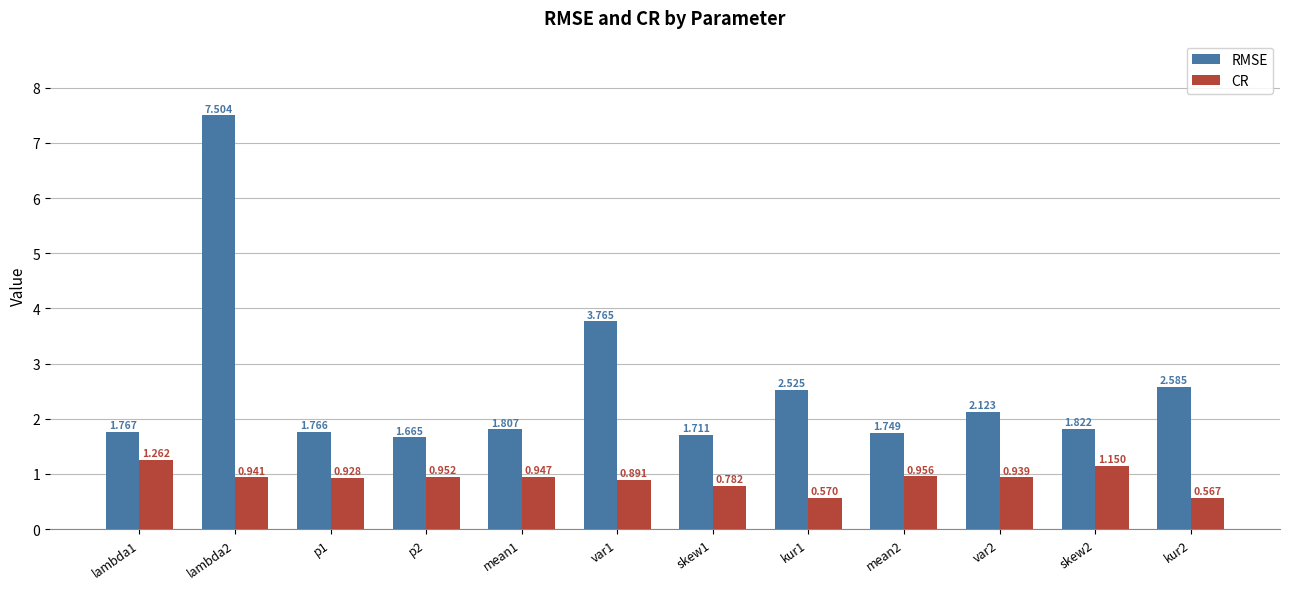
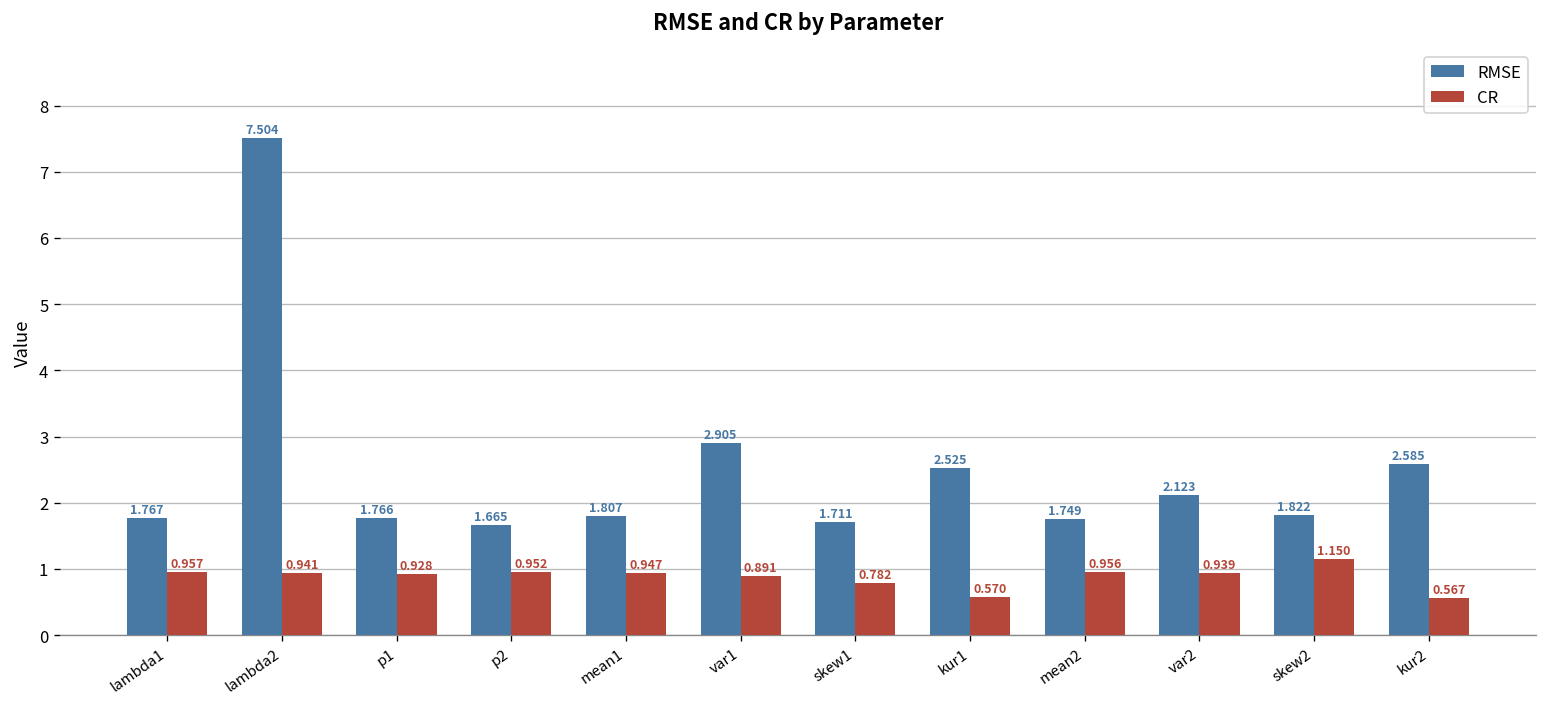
  {
    "RMSE": {
      "lambda1": 1.767,
      "lambda2": 7.504,
      "p1": 1.766,
      "p2": 1.665,
      "mean1": 1.807,
-     "var1": 3.765,
+     "var1": 2.905,
      "skew1": 1.711,
      "kur1": 2.525,
      "mean2": 1.749,
      "var2": 2.123,
      "skew2": 1.822,
      "kur2": 2.585
    },
    "CR": {
-     "lambda1": 1.262,
+     "lambda1": 0.957,
      "lambda2": 0.941,
      "p1": 0.928,
      "p2": 0.952,
      "mean1": 0.947,
      "var1": 0.891,
      "skew1": 0.782,
      "kur1": 0.570,
      "mean2": 0.956,
      "var2": 0.939,
      "skew2": 1.150,
      "kur2": 0.567
    }
  }
